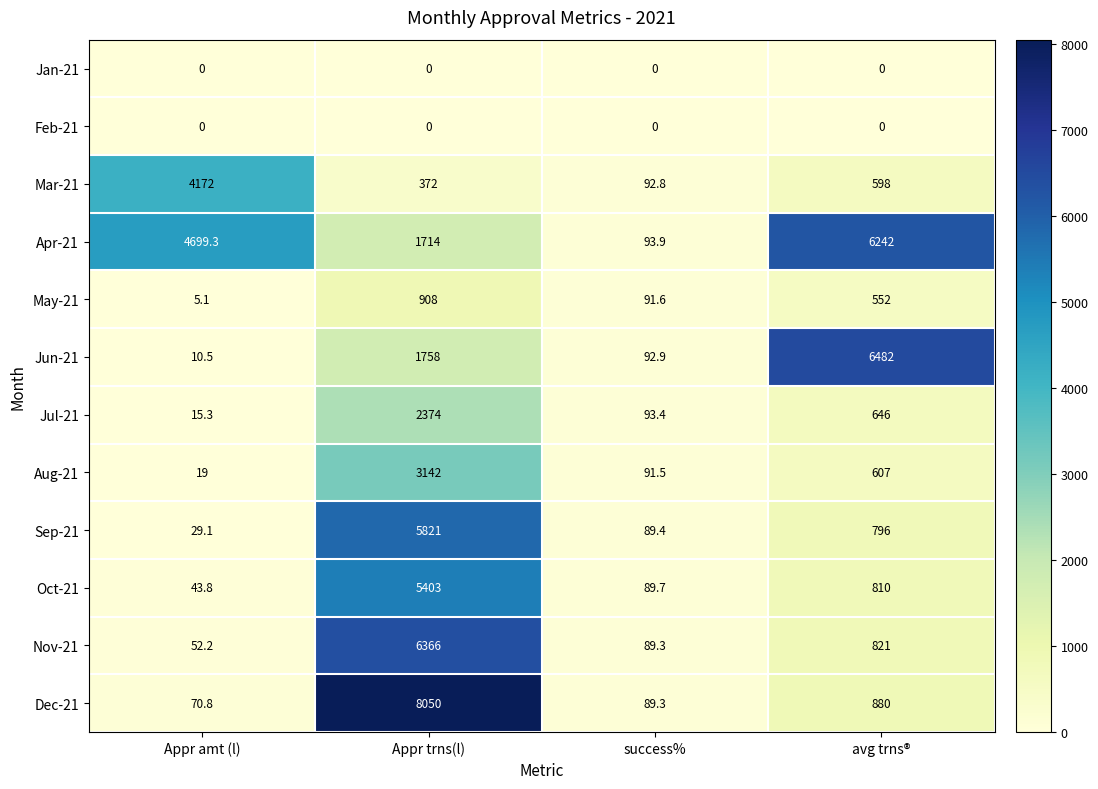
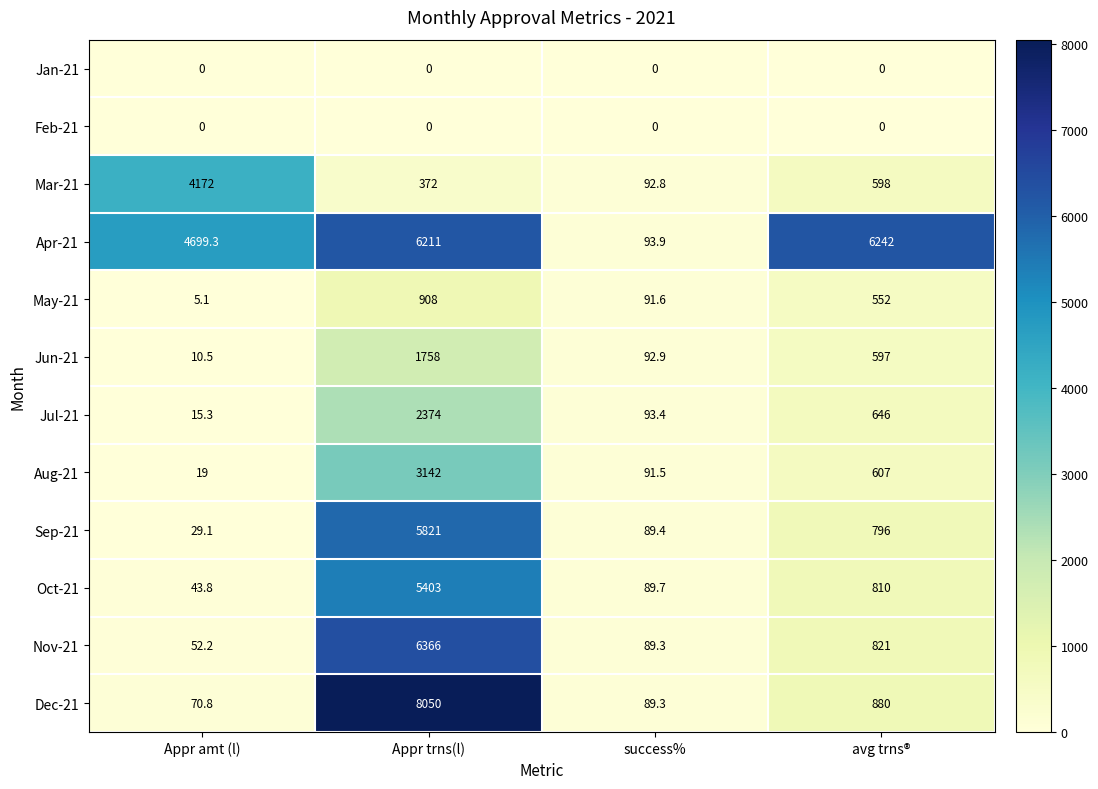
  {
    "Jan-21": {
      "Appr amt (l)": 0,
      "Appr trns(l)": 0,
      "success%": 0,
      "avg trns®": 0
    },
    "Feb-21": {
      "Appr amt (l)": 0,
      "Appr trns(l)": 0,
      "success%": 0,
      "avg trns®": 0
    },
    "Mar-21": {
      "Appr amt (l)": 4172,
      "Appr trns(l)": 372,
      "success%": 92.8,
      "avg trns®": 598
    },
    "Apr-21": {
      "Appr amt (l)": 4699.3,
-     "Appr trns(l)": 1714,
+     "Appr trns(l)": 6211,
      "success%": 93.9,
      "avg trns®": 6242
    },
    "May-21": {
      "Appr amt (l)": 5.1,
      "Appr trns(l)": 908,
      "success%": 91.6,
      "avg trns®": 552
    },
    "Jun-21": {
      "Appr amt (l)": 10.5,
      "Appr trns(l)": 1758,
      "success%": 92.9,
-     "avg trns®": 6482
+     "avg trns®": 597
    },
    "Jul-21": {
      "Appr amt (l)": 15.3,
      "Appr trns(l)": 2374,
      "success%": 93.4,
      "avg trns®": 646
    },
    "Aug-21": {
      "Appr amt (l)": 19,
      "Appr trns(l)": 3142,
      "success%": 91.5,
      "avg trns®": 607
    },
    "Sep-21": {
      "Appr amt (l)": 29.1,
      "Appr trns(l)": 5821,
      "success%": 89.4,
      "avg trns®": 796
    },
    "Oct-21": {
      "Appr amt (l)": 43.8,
      "Appr trns(l)": 5403,
      "success%": 89.7,
      "avg trns®": 810
    },
    "Nov-21": {
      "Appr amt (l)": 52.2,
      "Appr trns(l)": 6366,
      "success%": 89.3,
      "avg trns®": 821
    },
    "Dec-21": {
      "Appr amt (l)": 70.8,
      "Appr trns(l)": 8050,
      "success%": 89.3,
      "avg trns®": 880
    }
  }
